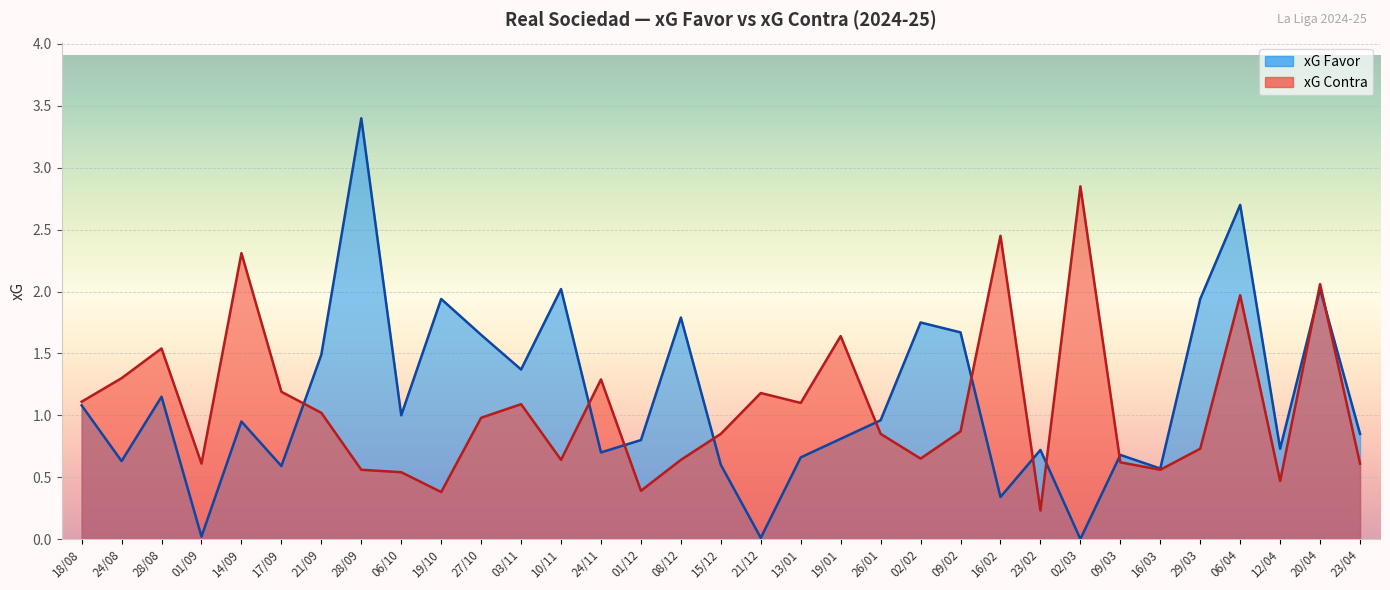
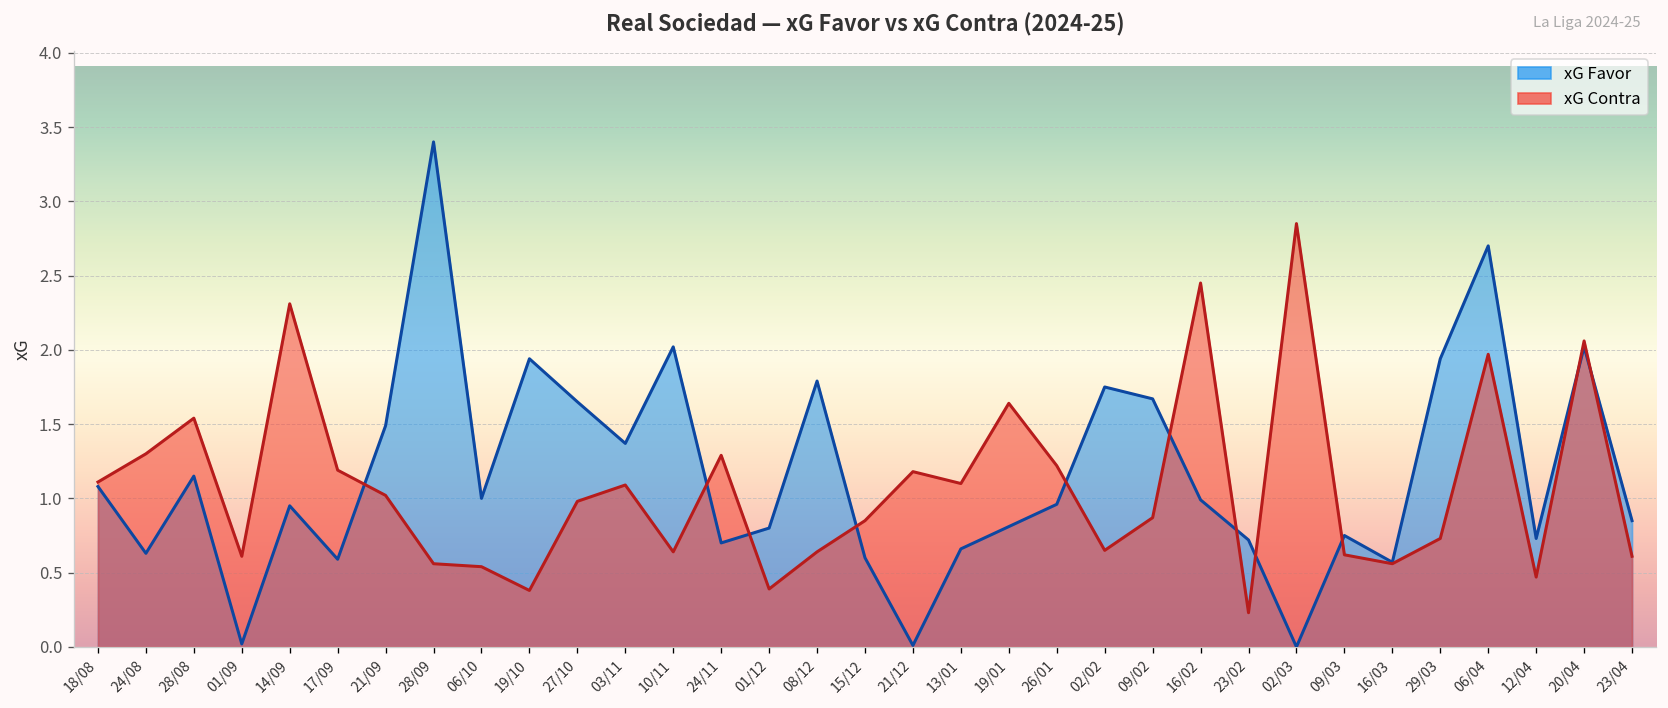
  {
    "xG Favor": {
      "18/08": 1.08,
      "24/08": 0.63,
      "28/08": 1.15,
      "01/09": 0.02,
      "14/09": 0.95,
      "17/09": 0.59,
      "21/09": 1.49,
      "28/09": 3.40,
      "06/10": 1.00,
      "19/10": 1.94,
      "27/10": 1.65,
      "03/11": 1.37,
      "10/11": 2.02,
      "24/11": 0.70,
      "01/12": 0.80,
      "08/12": 1.79,
      "15/12": 0.60,
      "21/12": 0.01,
      "13/01": 0.66,
      "19/01": 0.81,
      "26/01": 0.96,
      "02/02": 1.75,
      "09/02": 1.67,
-     "16/02": 0.34,
+     "16/02": 0.99,
      "23/02": 0.72,
      "02/03": 0.00,
-     "09/03": 0.68,
+     "09/03": 0.75,
      "29/03": 1.94,
      "06/04": 2.70,
      "12/04": 0.73,
      "20/04": 2.02,
      "23/04": 0.85
    },
    "xG Contra": {
      "18/08": 1.11,
      "24/08": 1.30,
      "28/08": 1.54,
      "01/09": 0.61,
      "14/09": 2.31,
      "17/09": 1.19,
      "21/09": 1.02,
      "28/09": 0.56,
      "06/10": 0.54,
      "19/10": 0.38,
      "27/10": 0.98,
      "03/11": 1.09,
      "10/11": 0.64,
      "24/11": 1.29,
      "01/12": 0.39,
      "08/12": 0.64,
      "15/12": 0.85,
      "21/12": 1.18,
      "13/01": 1.10,
      "19/01": 1.64,
-     "26/01": 0.85,
+     "26/01": 1.22,
      "02/02": 0.65,
      "09/02": 0.87,
      "16/02": 2.45,
      "23/02": 0.23,
      "02/03": 2.85,
      "09/03": 0.62,
      "29/03": 0.73,
      "06/04": 1.97,
      "12/04": 0.47,
      "20/04": 2.06,
      "23/04": 0.61
    }
  }
